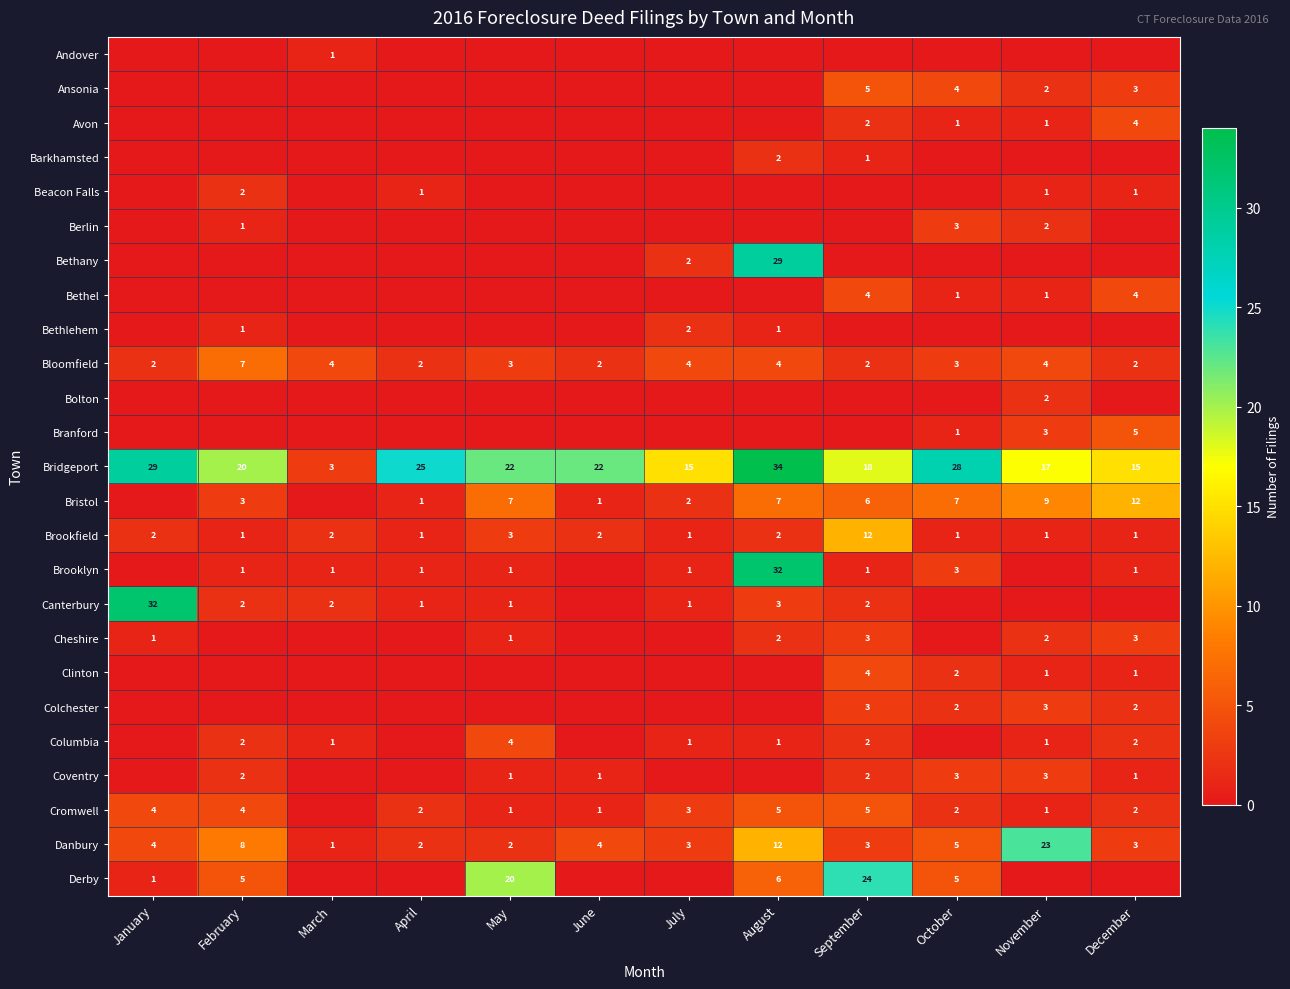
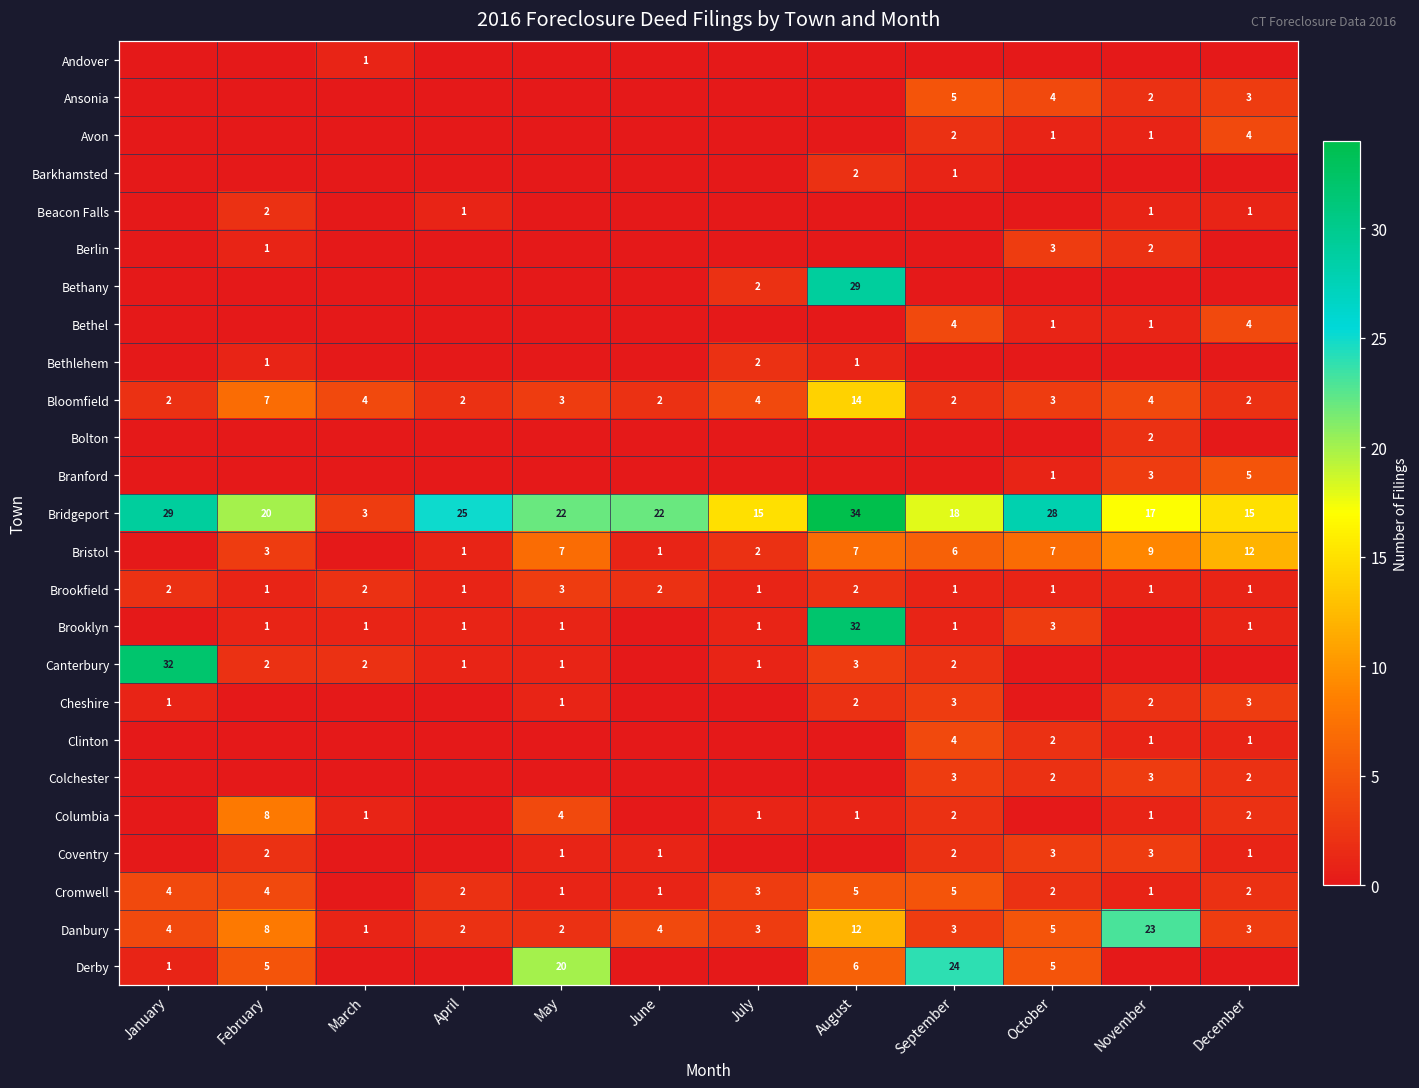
  {
    "Andover": {
      "March": 1
    },
    "Ansonia": {
      "September": 5,
      "October": 4,
      "November": 2,
      "December": 3
    },
    "Avon": {
      "September": 2,
      "October": 1,
      "November": 1,
      "December": 4
    },
    "Barkhamsted": {
      "August": 2,
      "September": 1
    },
    "Beacon Falls": {
      "February": 2,
      "April": 1,
      "November": 1,
      "December": 1
    },
    "Berlin": {
      "February": 1,
      "October": 3,
      "November": 2
    },
    "Bethany": {
      "July": 2,
      "August": 29
    },
    "Bethel": {
      "September": 4,
      "October": 1,
      "November": 1,
      "December": 4
    },
    "Bethlehem": {
      "February": 1,
      "July": 2,
      "August": 1
    },
    "Bloomfield": {
      "January": 2,
      "February": 7,
      "March": 4,
      "April": 2,
      "May": 3,
      "June": 2,
      "July": 4,
-     "August": 4,
+     "August": 14,
      "September": 2,
      "October": 3,
      "November": 4,
      "December": 2
    },
    "Bolton": {
      "November": 2
    },
    "Branford": {
      "October": 1,
      "November": 3,
      "December": 5
    },
    "Bridgeport": {
      "January": 29,
      "February": 20,
      "March": 3,
      "April": 25,
      "May": 22,
      "June": 22,
      "July": 15,
      "August": 34,
      "September": 18,
      "October": 28,
      "November": 17,
      "December": 15
    },
    "Bristol": {
      "February": 3,
      "April": 1,
      "May": 7,
      "June": 1,
      "July": 2,
      "August": 7,
      "September": 6,
      "October": 7,
      "November": 9,
      "December": 12
    },
    "Brookfield": {
      "January": 2,
      "February": 1,
      "March": 2,
      "April": 1,
      "May": 3,
      "June": 2,
      "July": 1,
      "August": 2,
-     "September": 12,
+     "September": 1,
      "October": 1,
      "November": 1,
      "December": 1
    },
    "Brooklyn": {
      "February": 1,
      "March": 1,
      "April": 1,
      "May": 1,
      "July": 1,
      "August": 32,
      "September": 1,
      "October": 3,
      "December": 1
    },
    "Canterbury": {
      "January": 32,
      "February": 2,
      "March": 2,
      "April": 1,
      "May": 1,
      "July": 1,
      "August": 3,
      "September": 2
    },
    "Cheshire": {
      "January": 1,
      "May": 1,
      "August": 2,
      "September": 3,
      "November": 2,
      "December": 3
    },
    "Clinton": {
      "September": 4,
      "October": 2,
      "November": 1,
      "December": 1
    },
    "Colchester": {
      "September": 3,
      "October": 2,
      "November": 3,
      "December": 2
    },
    "Columbia": {
-     "February": 2,
+     "February": 8,
      "March": 1,
      "May": 4,
      "July": 1,
      "August": 1,
      "September": 2,
      "November": 1,
      "December": 2
    },
    "Coventry": {
      "February": 2,
      "May": 1,
      "June": 1,
      "September": 2,
      "October": 3,
      "November": 3,
      "December": 1
    },
    "Cromwell": {
      "January": 4,
      "February": 4,
      "April": 2,
      "May": 1,
      "June": 1,
      "July": 3,
      "August": 5,
      "September": 5,
      "October": 2,
      "November": 1,
      "December": 2
    },
    "Danbury": {
      "January": 4,
      "February": 8,
      "March": 1,
      "April": 2,
      "May": 2,
      "June": 4,
      "July": 3,
      "August": 12,
      "September": 3,
      "October": 5,
      "November": 23,
      "December": 3
    },
    "Derby": {
      "January": 1,
      "February": 5,
      "May": 20,
      "August": 6,
      "September": 24,
      "October": 5
    }
  }
